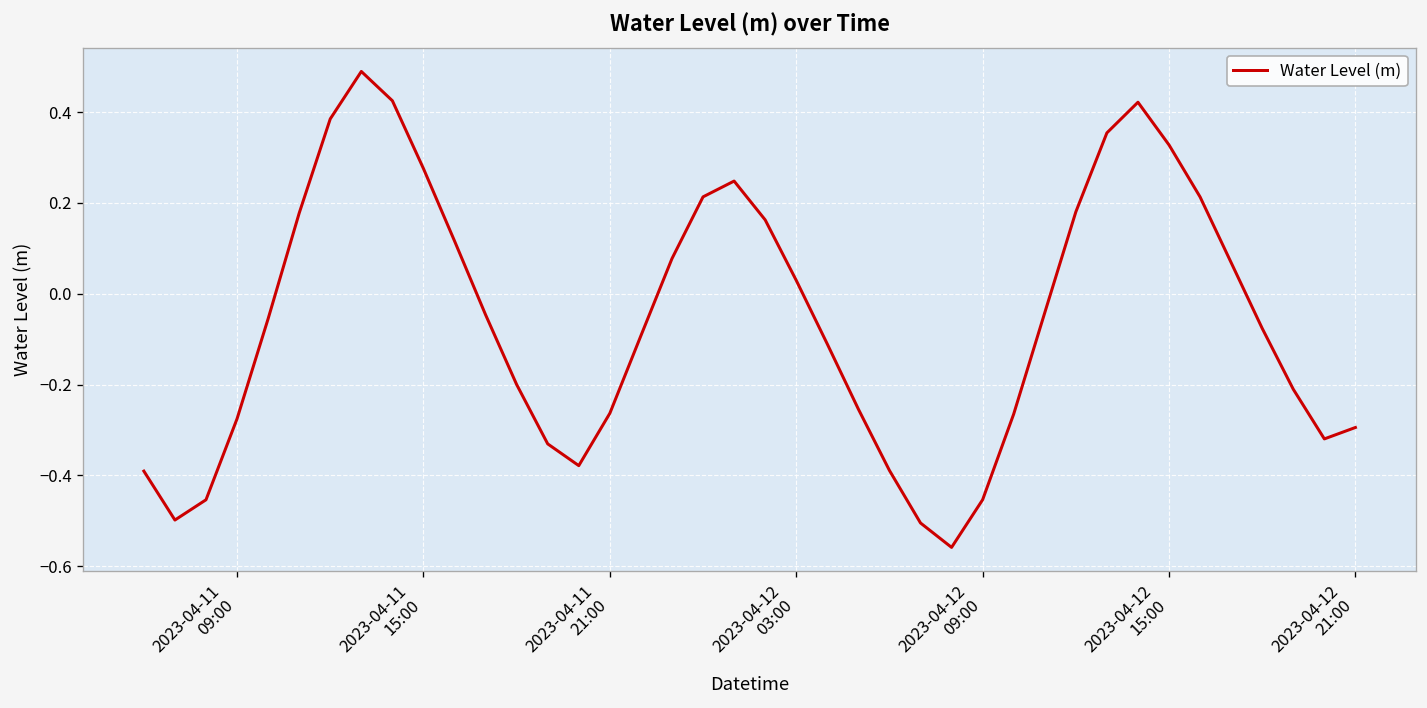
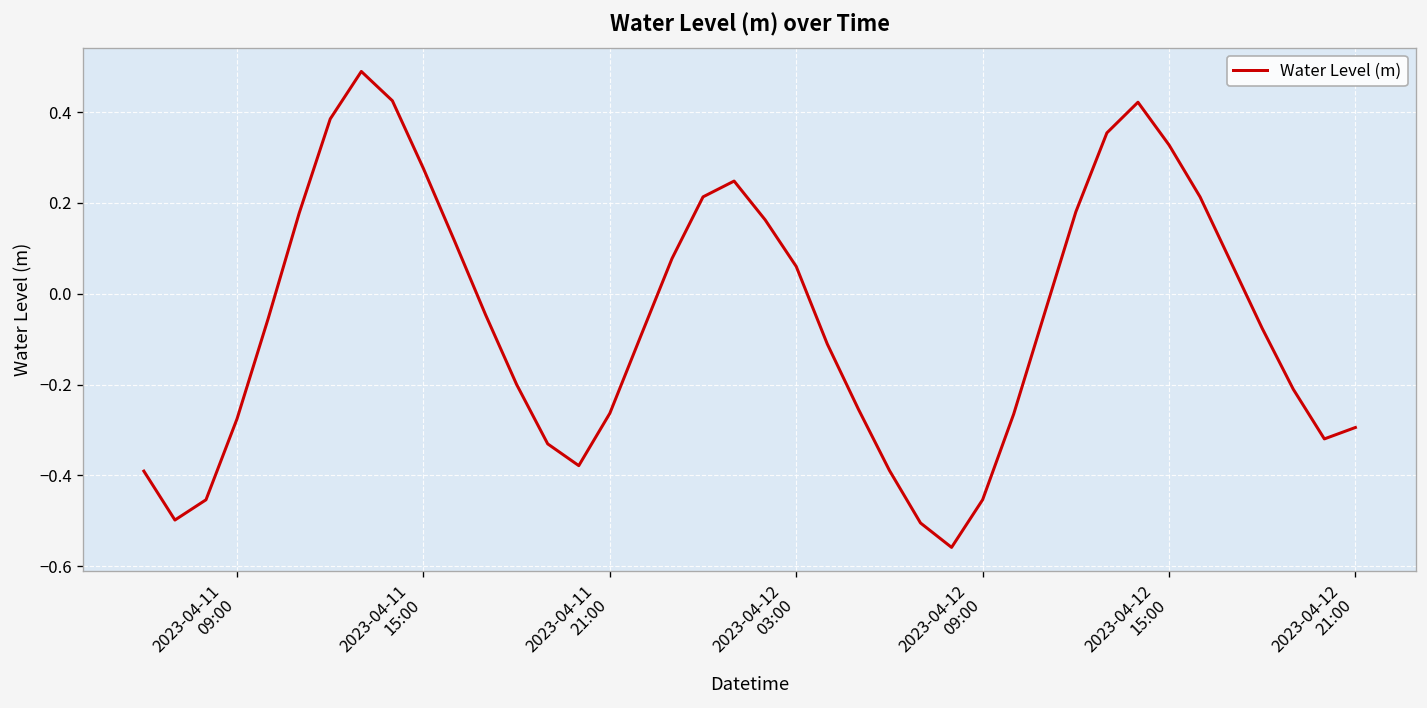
  {
    "2023-04-11 09:00": -0.28,
    "2023-04-11 15:00": 0.28,
    "2023-04-11 21:00": -0.26,
-   "2023-04-12 03:00": 0.03,
+   "2023-04-12 03:00": 0.06,
    "2023-04-12 09:00": -0.45,
    "2023-04-12 15:00": 0.33,
    "2023-04-12 21:00": -0.29
  }
